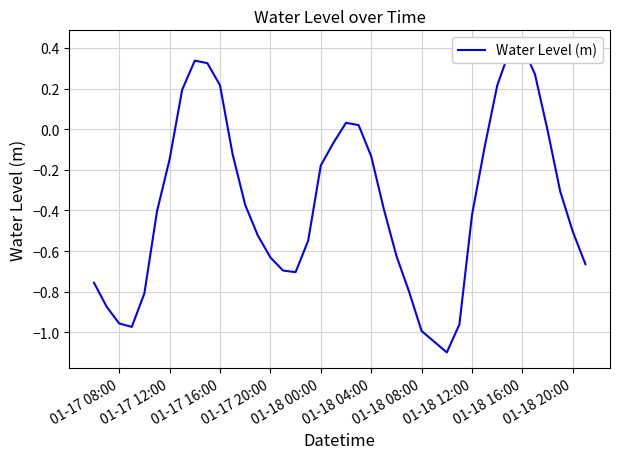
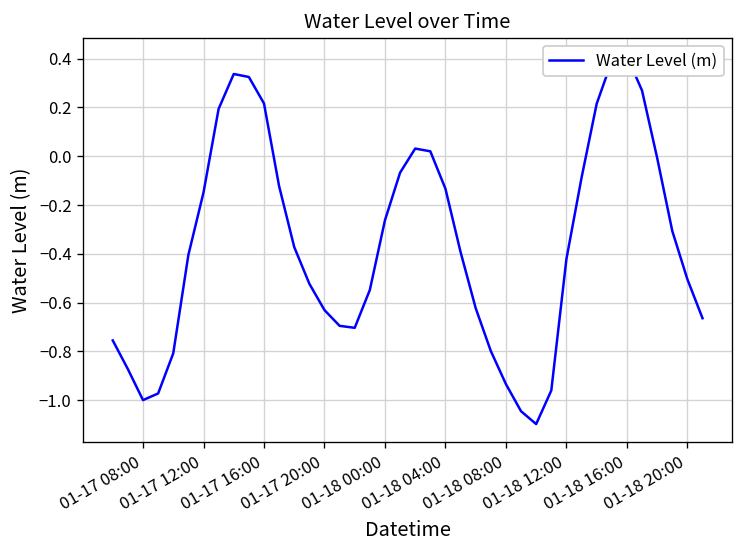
  {
-   "01-17 08:00": -0.96,
+   "01-17 08:00": -1.00,
    "01-17 12:00": -0.15,
    "01-17 16:00": 0.22,
    "01-17 20:00": -0.63,
-   "01-18 00:00": -0.18,
+   "01-18 00:00": -0.26,
    "01-18 04:00": -0.13,
-   "01-18 08:00": -0.99,
+   "01-18 08:00": -0.93,
    "01-18 12:00": -0.42,
    "01-18 20:00": -0.50
  }
